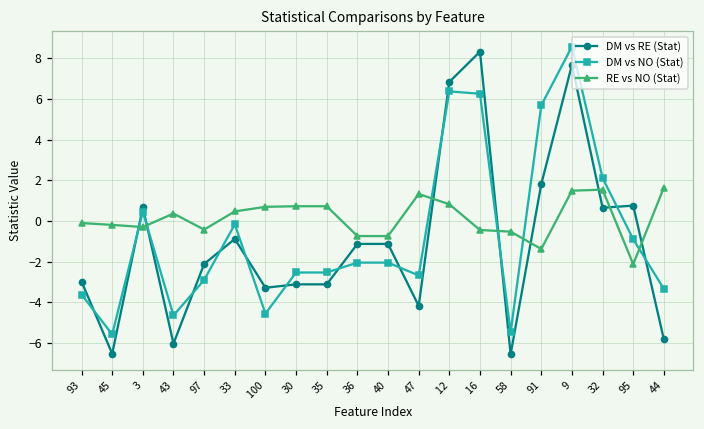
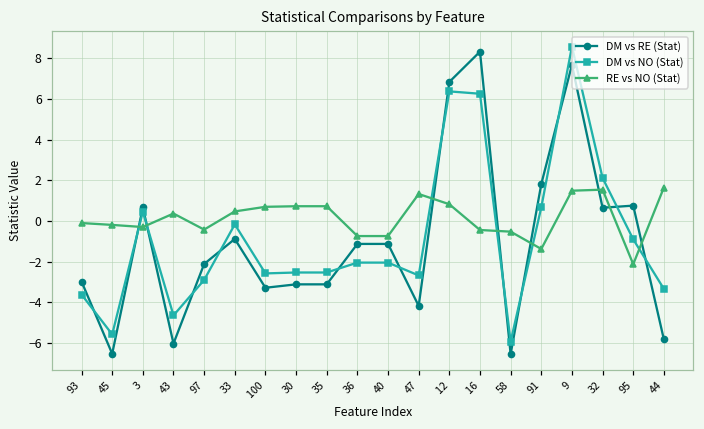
  {
    "DM vs RE (Stat)": {
      "93": -3.0,
      "45": -6.5,
      "3": 0.7,
      "43": -6.0,
      "97": -2.1,
      "33": -0.9,
      "100": -3.3,
      "30": -3.1,
      "35": -3.1,
      "36": -1.1,
      "40": -1.1,
      "47": -4.2,
      "12": 6.8,
      "16": 8.3,
      "58": -6.5,
      "91": 1.8,
      "32": 0.7,
      "95": 0.8,
      "44": -5.8
    },
    "DM vs NO (Stat)": {
      "93": -3.6,
      "45": -5.6,
      "3": 0.5,
      "43": -4.6,
      "97": -2.9,
      "33": -0.2,
-     "100": -4.5,
+     "100": -2.6,
      "30": -2.5,
      "35": -2.5,
      "36": -2.0,
      "40": -2.0,
      "47": -2.7,
      "12": 6.4,
      "16": 6.3,
-     "58": -5.5,
-     "91": 5.7,
+     "58": -5.9,
+     "91": 0.7,
      "32": 2.1,
      "95": -0.9,
      "44": -3.3
    },
    "RE vs NO (Stat)": {
      "93": -0.1,
      "45": -0.2,
      "3": -0.3,
      "43": 0.4,
      "97": -0.4,
      "33": 0.5,
      "100": 0.7,
      "30": 0.7,
      "35": 0.7,
      "36": -0.7,
      "40": -0.7,
      "47": 1.3,
      "12": 0.8,
      "16": -0.4,
      "58": -0.5,
      "91": -1.4,
      "9": 1.5,
      "32": 1.5,
      "95": -2.1,
      "44": 1.6
    }
  }
